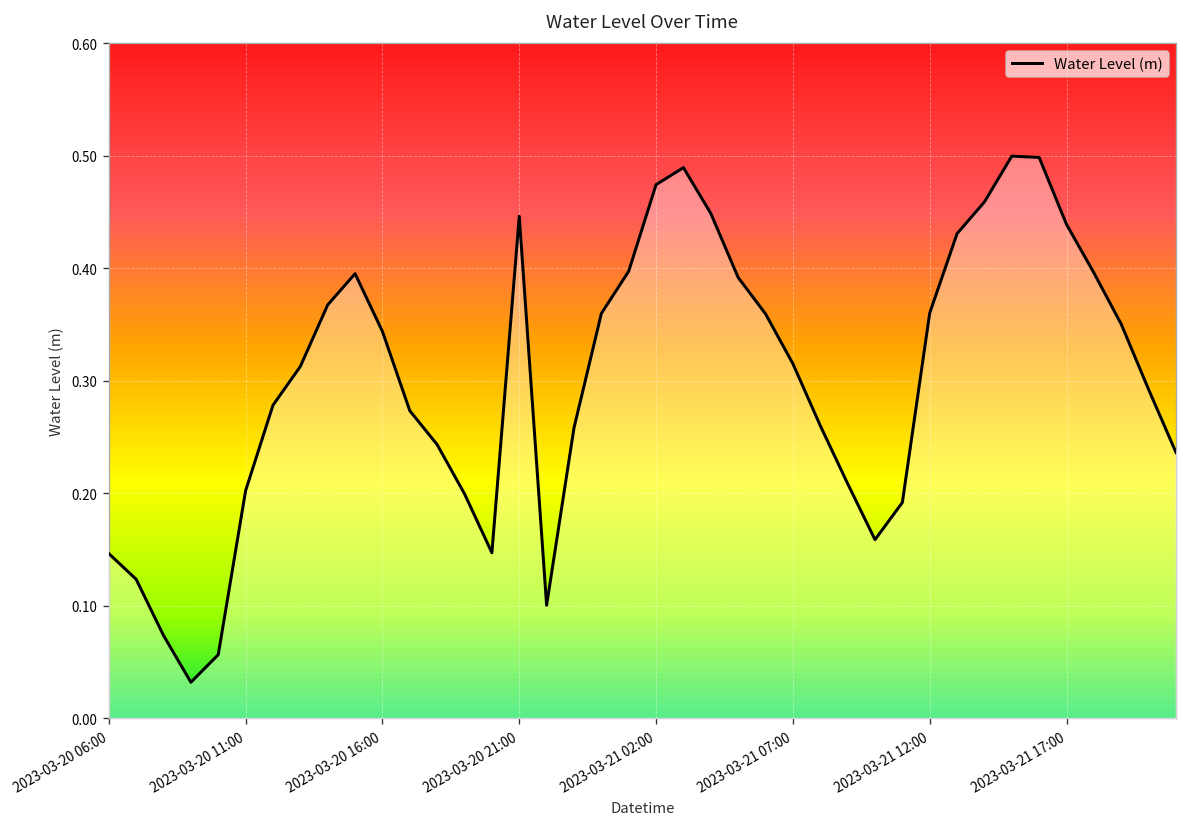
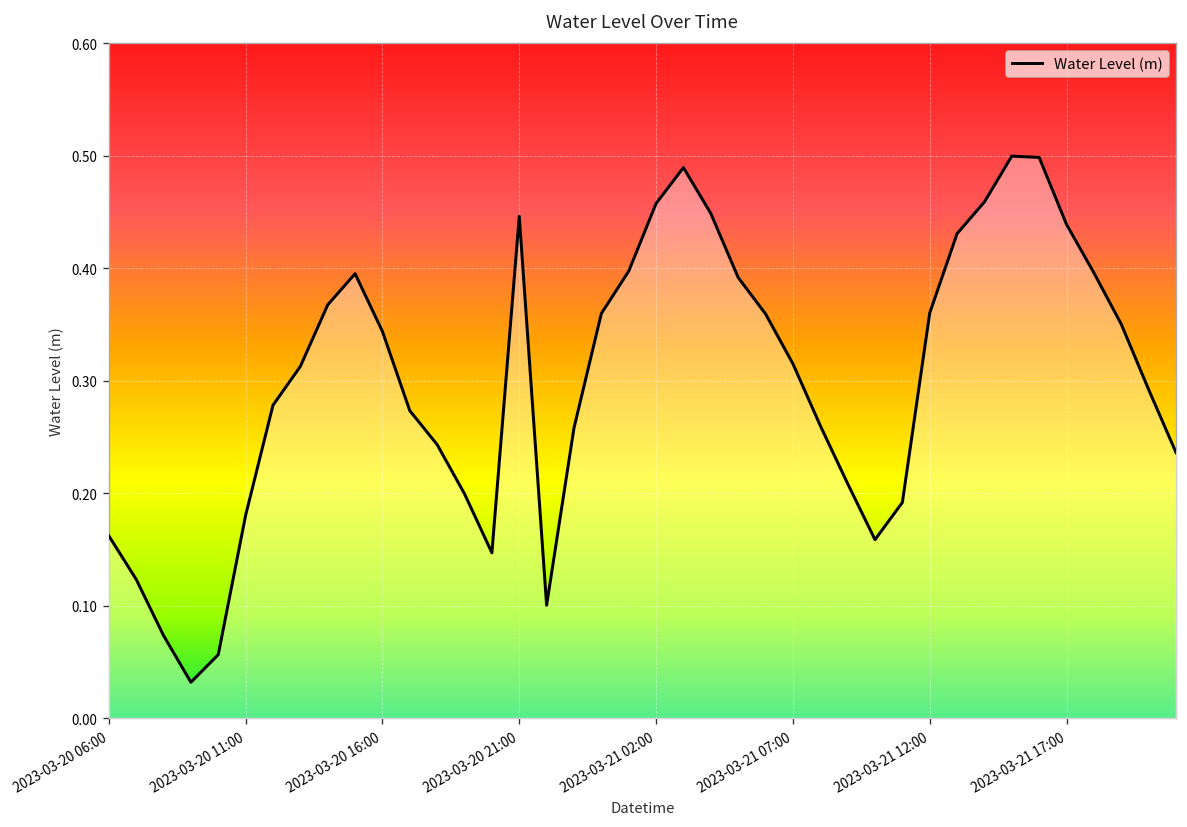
  {
-   "2023-03-20 06:00": 0.15,
-   "2023-03-20 11:00": 0.20,
+   "2023-03-20 06:00": 0.16,
+   "2023-03-20 11:00": 0.18,
    "2023-03-20 16:00": 0.34,
    "2023-03-20 21:00": 0.45,
-   "2023-03-21 02:00": 0.47,
+   "2023-03-21 02:00": 0.46,
    "2023-03-21 07:00": 0.32,
    "2023-03-21 12:00": 0.36,
    "2023-03-21 17:00": 0.44
  }
